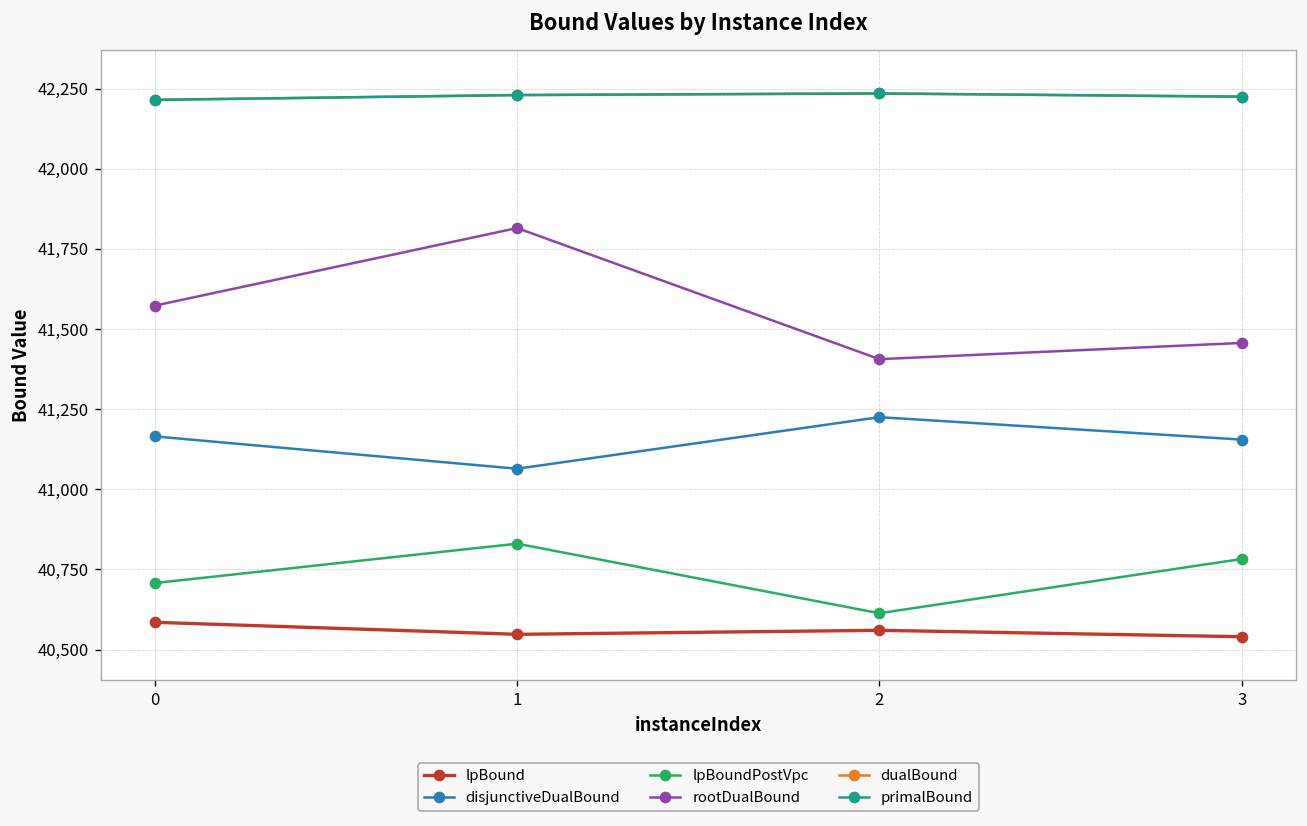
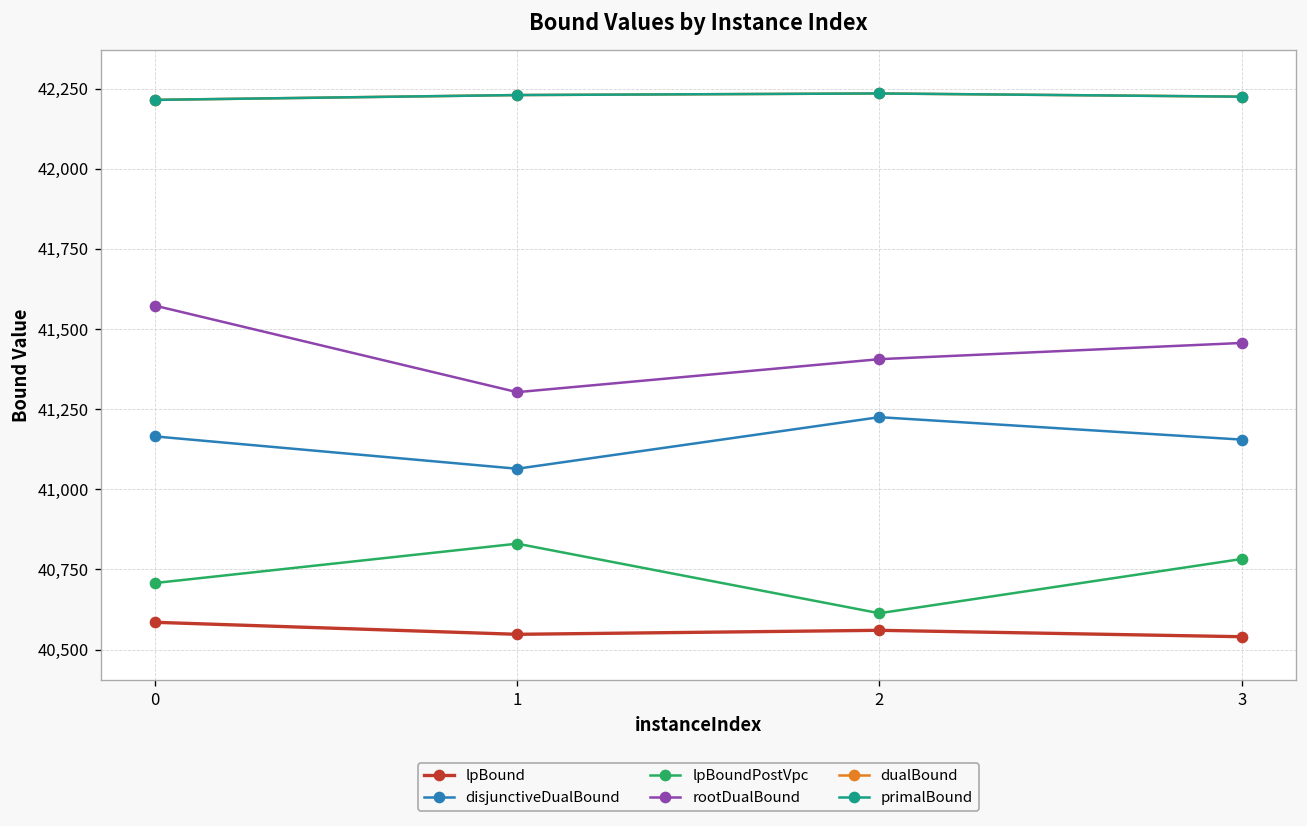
  {
    "lpBound": {
      "0": "40,590",
      "1": "40,550",
      "2": "40,560",
      "3": "40,540"
    },
    "disjunctiveDualBound": {
      "0": "41,170",
      "1": "41,060",
      "2": "41,230",
      "3": "41,160"
    },
    "rootDualBound": {
      "0": "41,570",
-     "1": "41,820",
+     "1": "41,300",
      "2": "41,410",
      "3": "41,460"
    }
  }
